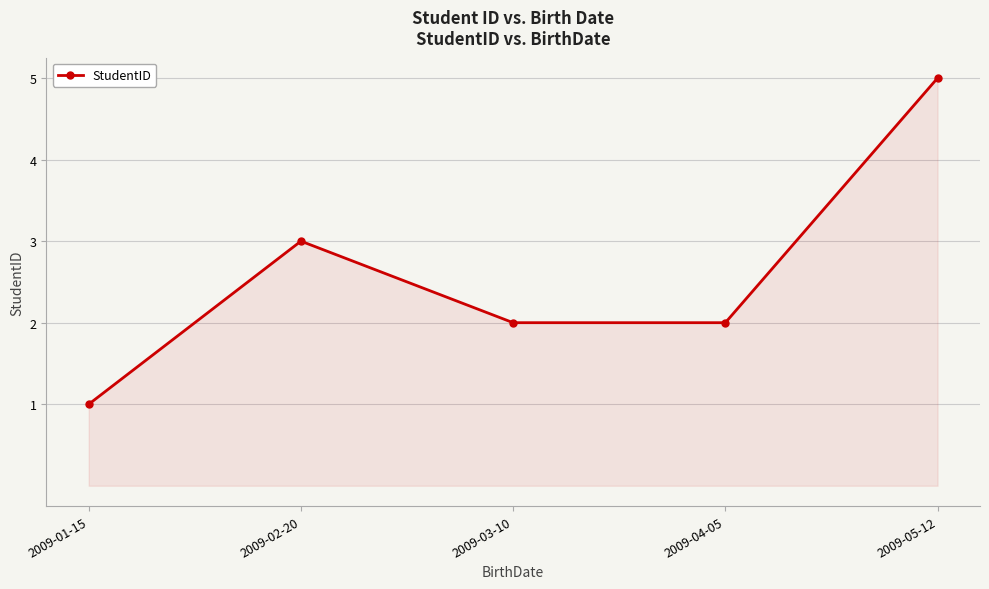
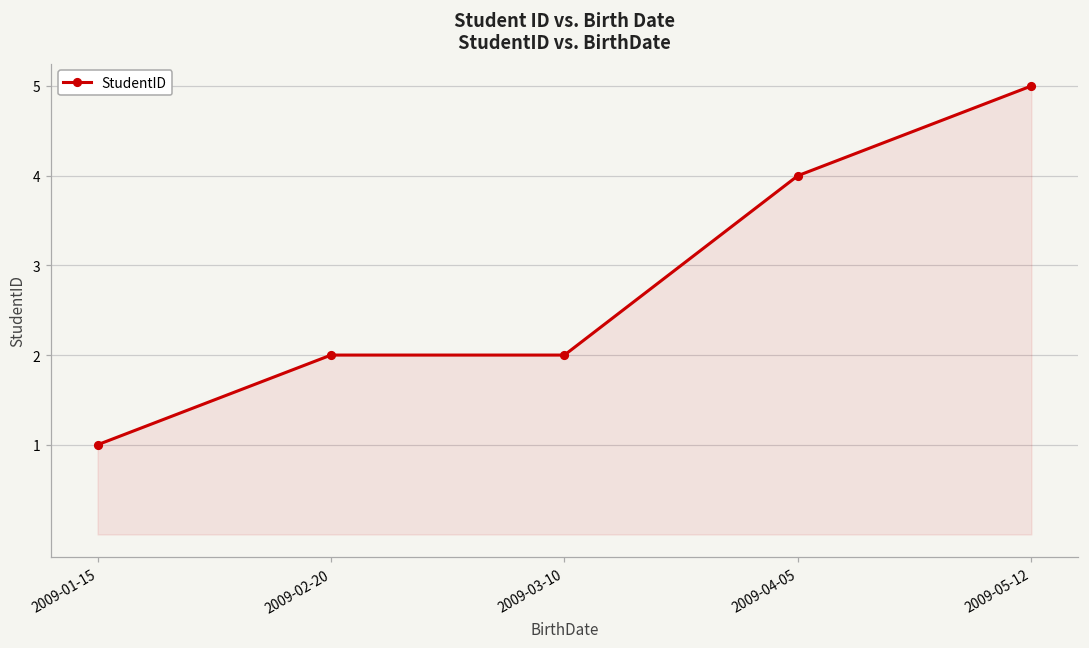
  {
    "2009-01-15": 1,
-   "2009-02-20": 3,
+   "2009-02-20": 2,
    "2009-03-10": 2,
-   "2009-04-05": 2,
+   "2009-04-05": 4,
    "2009-05-12": 5
  }
